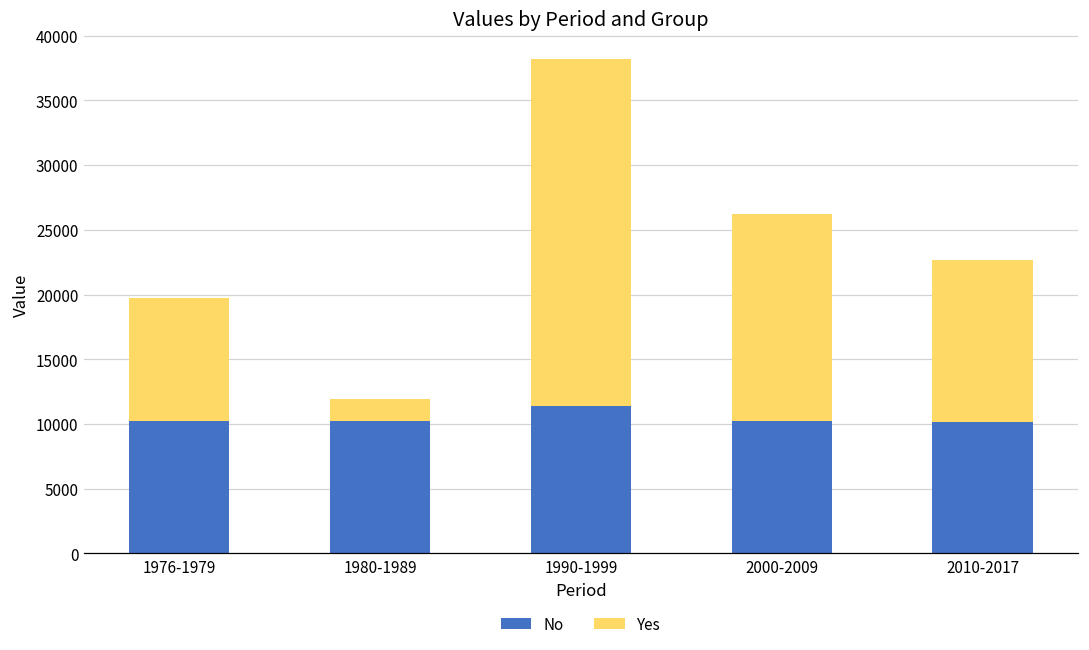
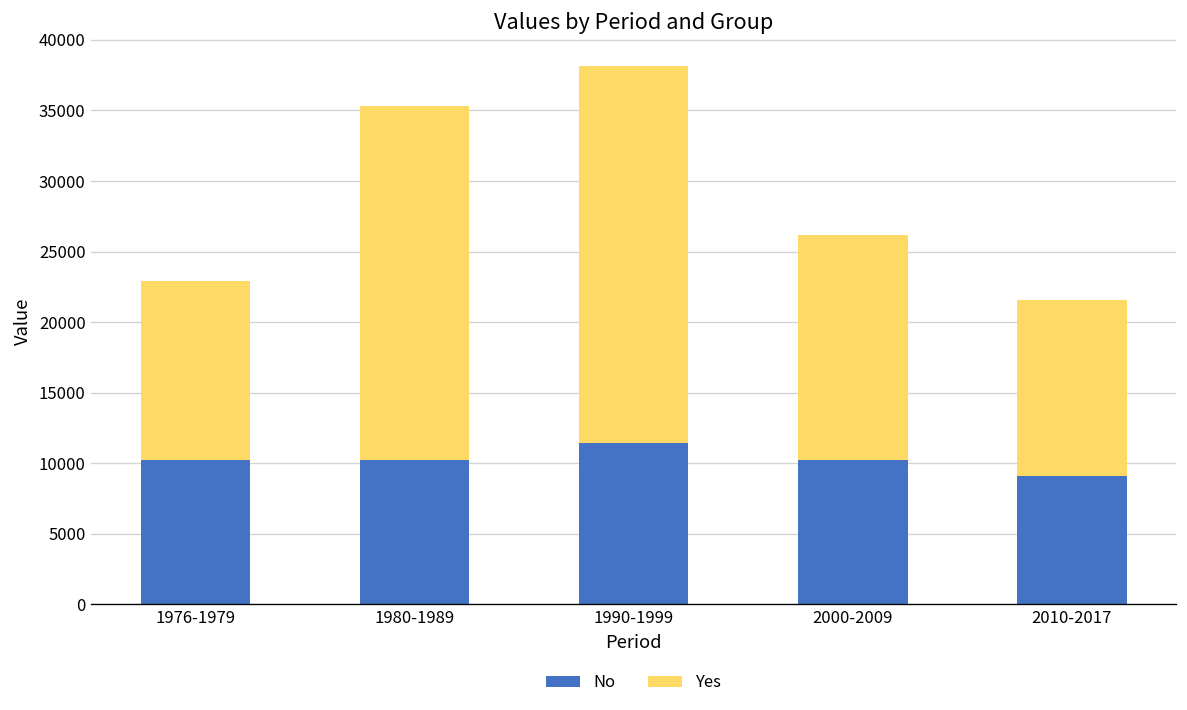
  {
    "No": {
      "1976-1979": 10200,
      "1980-1989": 10200,
      "1990-1999": 11400,
      "2000-2009": 10200,
-     "2010-2017": 10200
+     "2010-2017": 9100
    },
    "Yes": {
-     "1976-1979": 9500,
-     "1980-1989": 1700,
+     "1976-1979": 12700,
+     "1980-1989": 25100,
      "1990-1999": 26800,
      "2000-2009": 16000,
      "2010-2017": 12500
    }
  }
